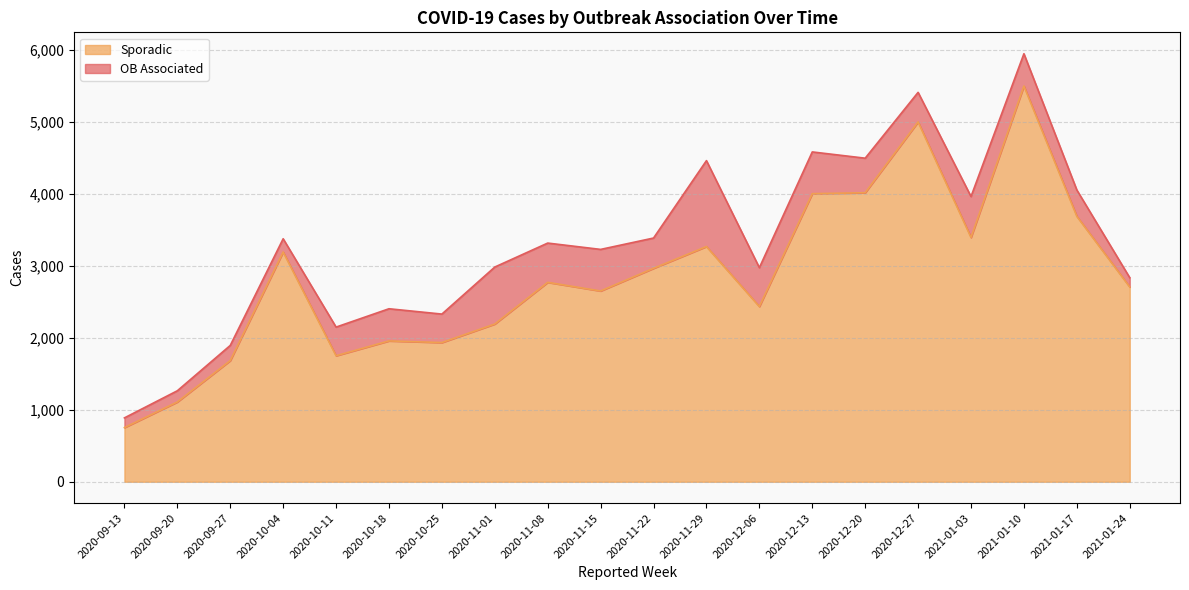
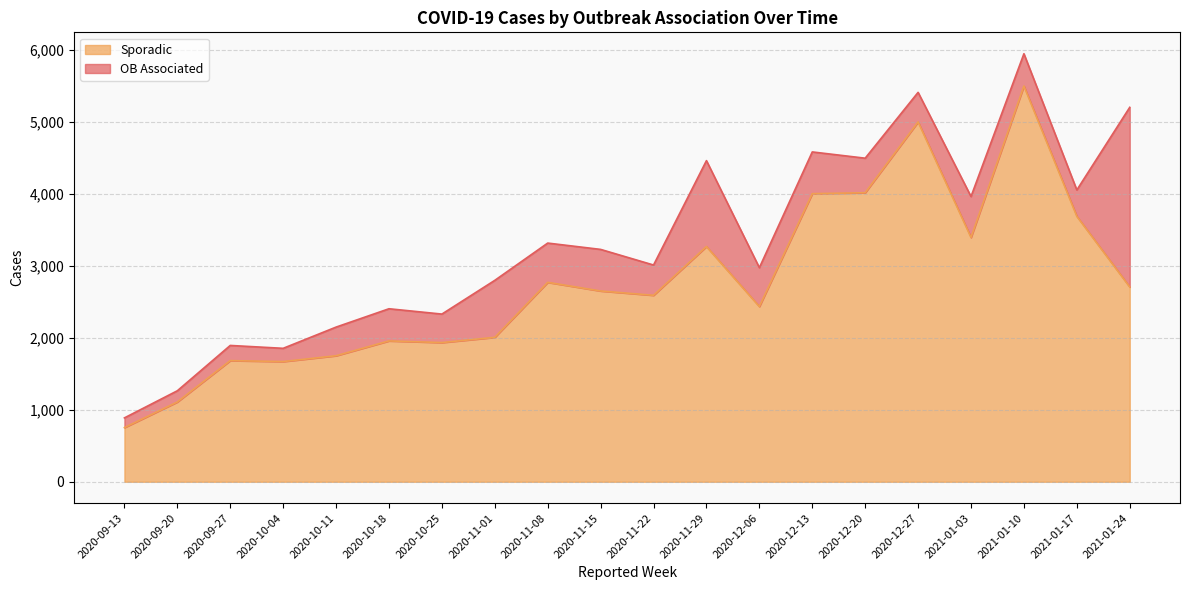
  {
    "Sporadic": {
      "2020-09-13": "800",
      "2020-09-20": "1,100",
      "2020-09-27": "1,700",
-     "2020-10-04": "3,200",
+     "2020-10-04": "1,700",
      "2020-10-11": "1,800",
      "2020-10-18": "2,000",
      "2020-10-25": "1,900",
-     "2020-11-01": "2,200",
+     "2020-11-01": "2,000",
      "2020-11-08": "2,800",
      "2020-11-15": "2,700",
-     "2020-11-22": "3,000",
+     "2020-11-22": "2,600",
      "2020-11-29": "3,300",
      "2020-12-06": "2,400",
      "2020-12-13": "4,000",
      "2020-12-20": "4,000",
      "2020-12-27": "5,000",
      "2021-01-03": "3,400",
      "2021-01-10": "5,500",
      "2021-01-17": "3,700",
      "2021-01-24": "2,700"
    },
    "OB Associated": {
      "2020-09-13": "100",
      "2020-09-20": "200",
      "2020-09-27": "200",
      "2020-10-04": "200",
      "2020-10-11": "400",
      "2020-10-18": "400",
      "2020-10-25": "400",
      "2020-11-01": "800",
      "2020-11-08": "500",
      "2020-11-15": "600",
      "2020-11-22": "400",
      "2020-11-29": "1,200",
      "2020-12-06": "500",
      "2020-12-13": "600",
      "2020-12-20": "500",
      "2020-12-27": "400",
      "2021-01-03": "600",
      "2021-01-10": "400",
      "2021-01-17": "400",
-     "2021-01-24": "100"
+     "2021-01-24": "2,500"
    }
  }
